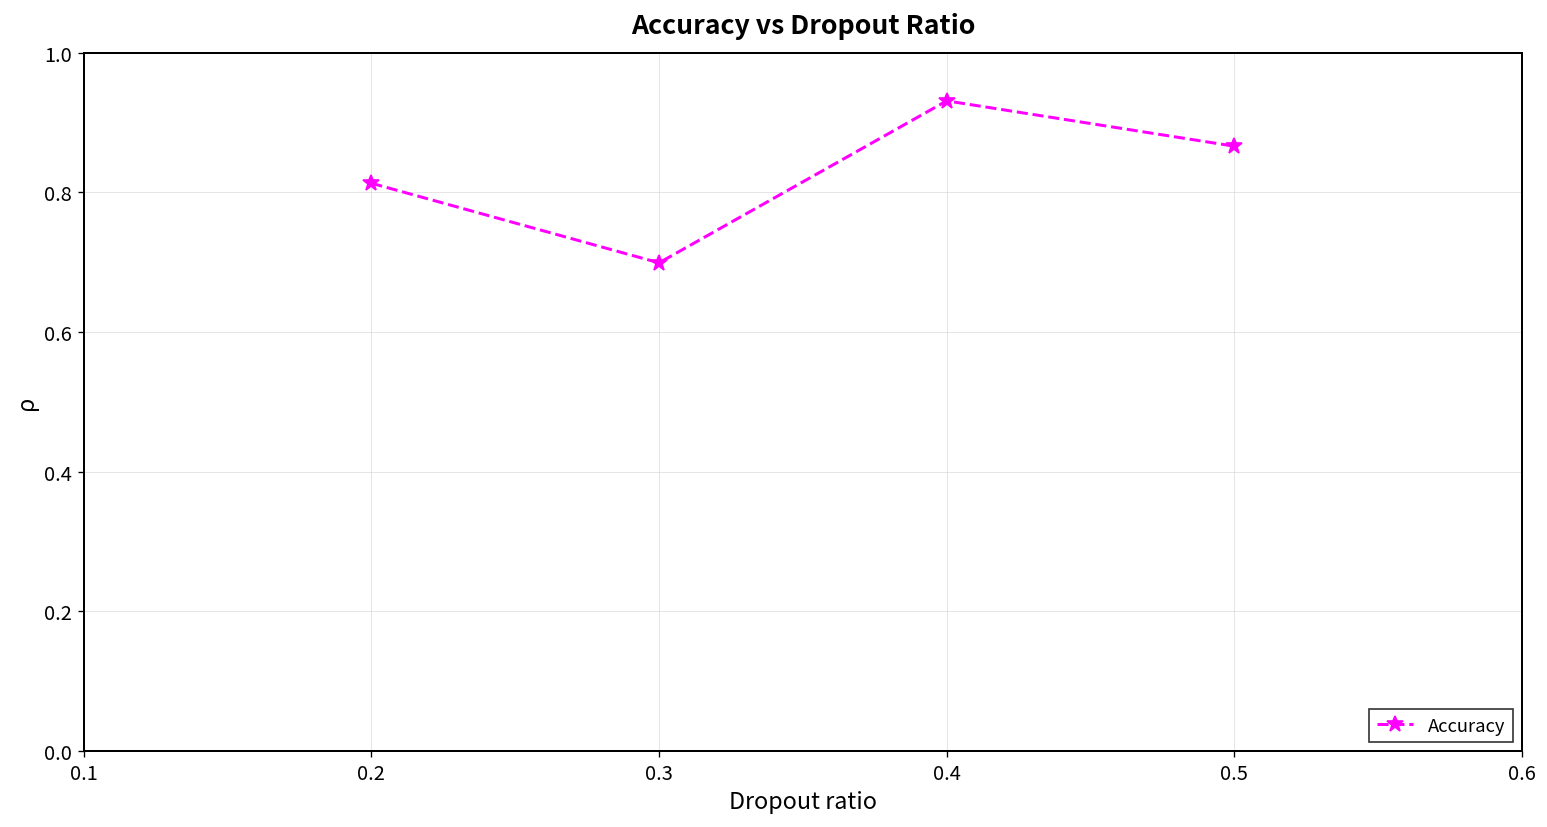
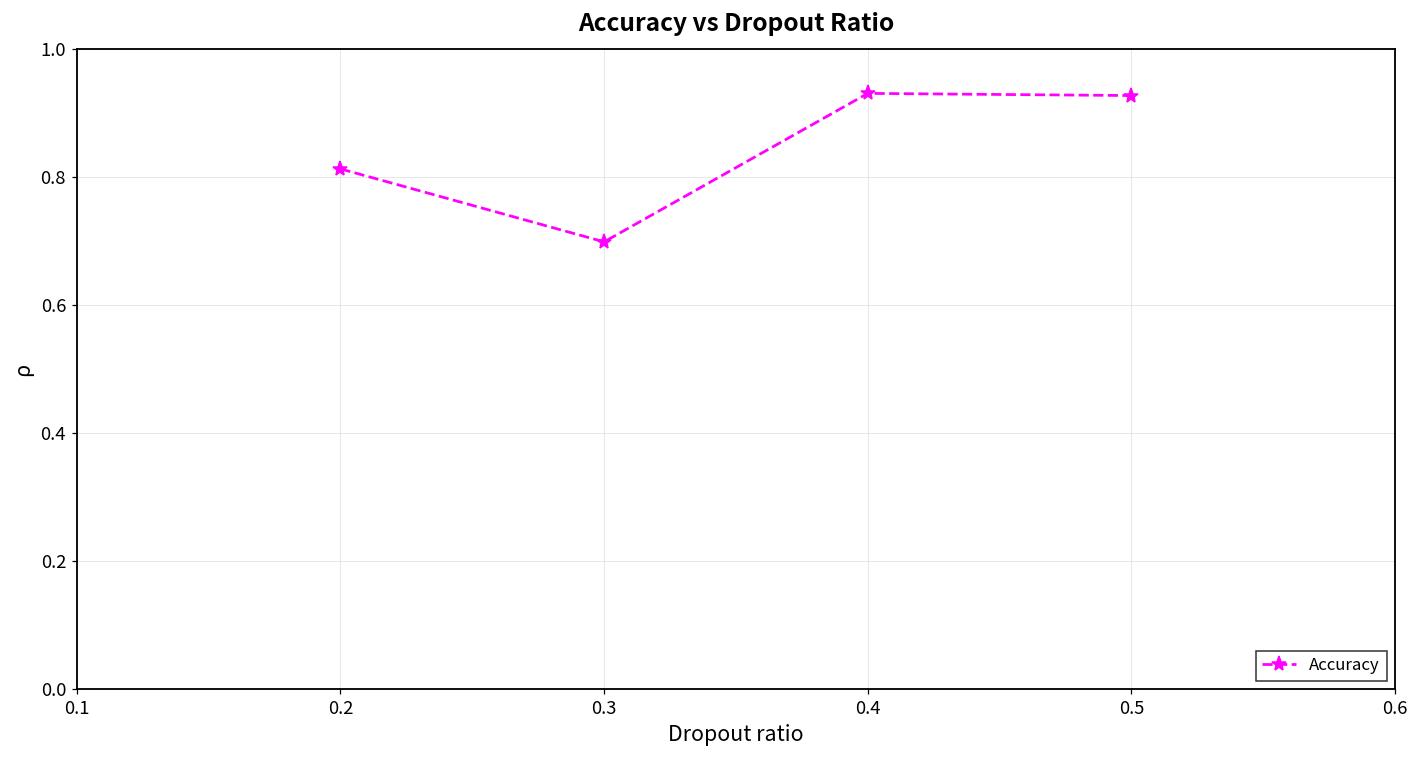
  {
    "0.2": 0.81,
    "0.3": 0.70,
    "0.4": 0.93,
-   "0.5": 0.87
+   "0.5": 0.93
  }
